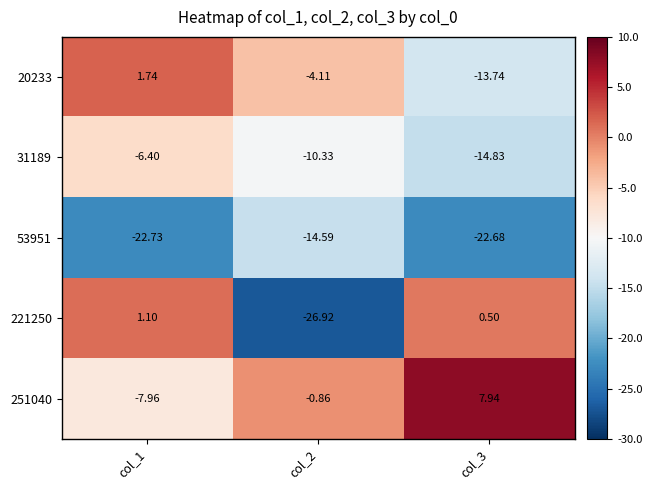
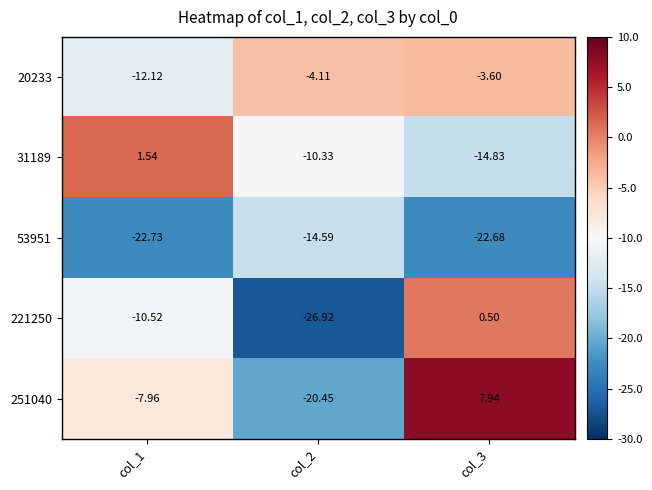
  {
    "20233": {
-     "col_1": 1.74,
+     "col_1": -12.12,
      "col_2": -4.11,
-     "col_3": -13.74
+     "col_3": -3.60
    },
    "31189": {
-     "col_1": -6.40,
+     "col_1": 1.54,
      "col_2": -10.33,
      "col_3": -14.83
    },
    "53951": {
      "col_1": -22.73,
      "col_2": -14.59,
      "col_3": -22.68
    },
    "221250": {
-     "col_1": 1.10,
+     "col_1": -10.52,
      "col_2": -26.92,
      "col_3": 0.50
    },
    "251040": {
      "col_1": -7.96,
-     "col_2": -0.86,
+     "col_2": -20.45,
      "col_3": 7.94
    }
  }
